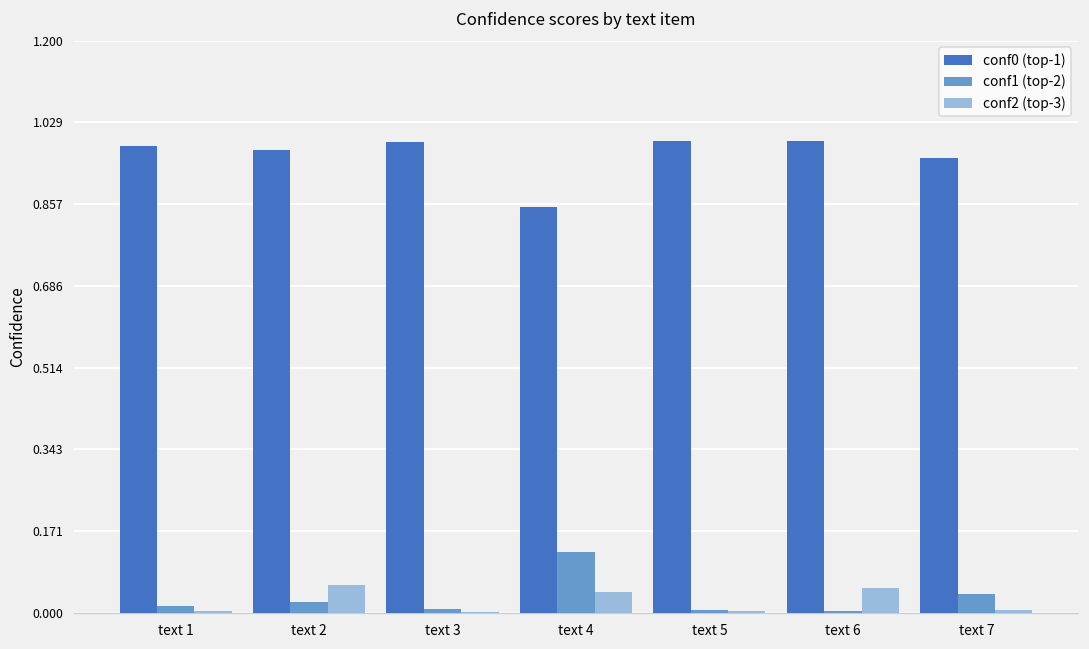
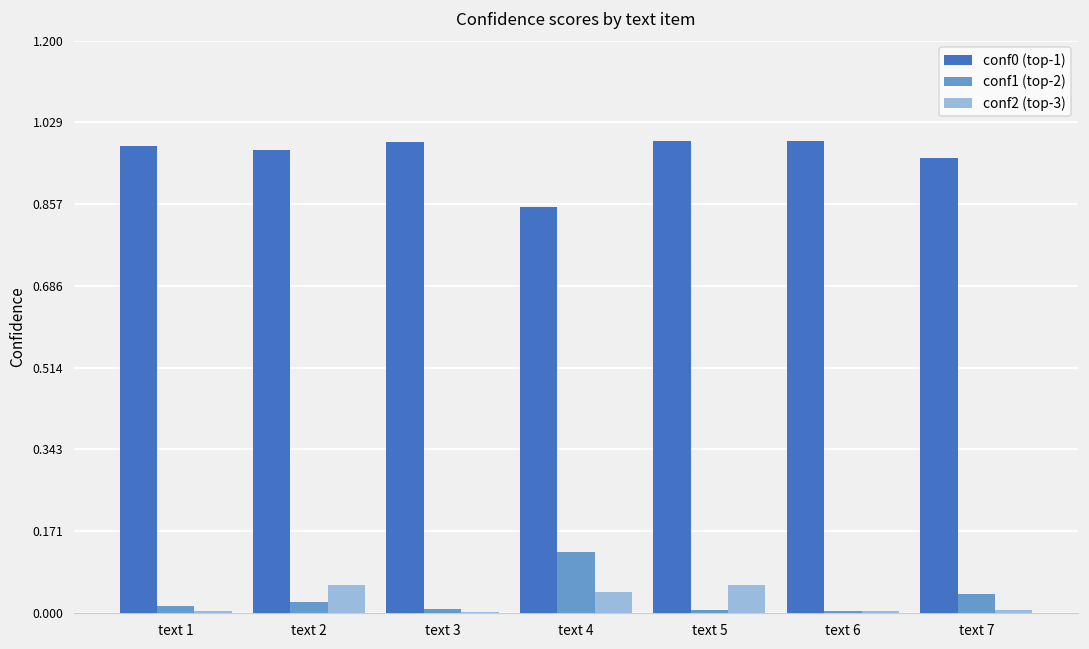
  {
    "conf2 (top-3)": {
      "text 2": 0.06,
      "text 4": 0.04,
-     "text 5": 0.00,
-     "text 6": 0.05,
+     "text 5": 0.06,
+     "text 6": 0.00,
      "text 7": 0.01
    }
  }
